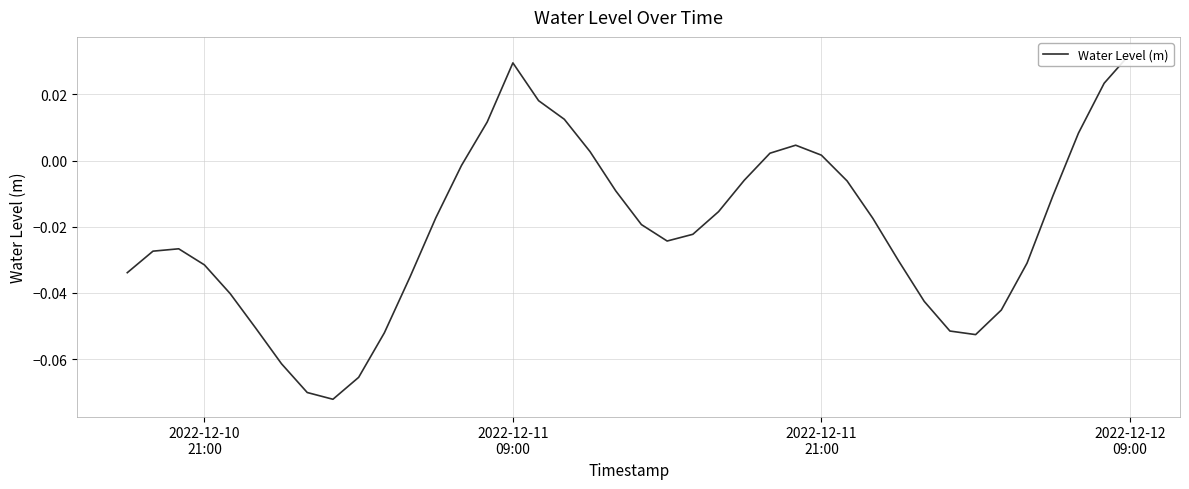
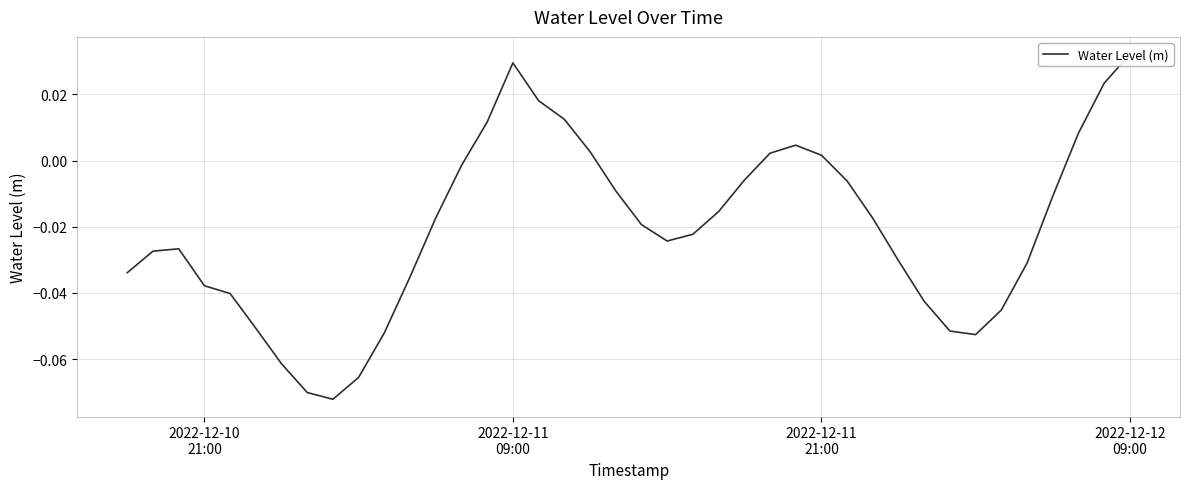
  {
-   "2022-12-10 21:00": -0.032,
+   "2022-12-10 21:00": -0.038,
    "2022-12-11 09:00": 0.030,
    "2022-12-11 21:00": 0.002
  }
